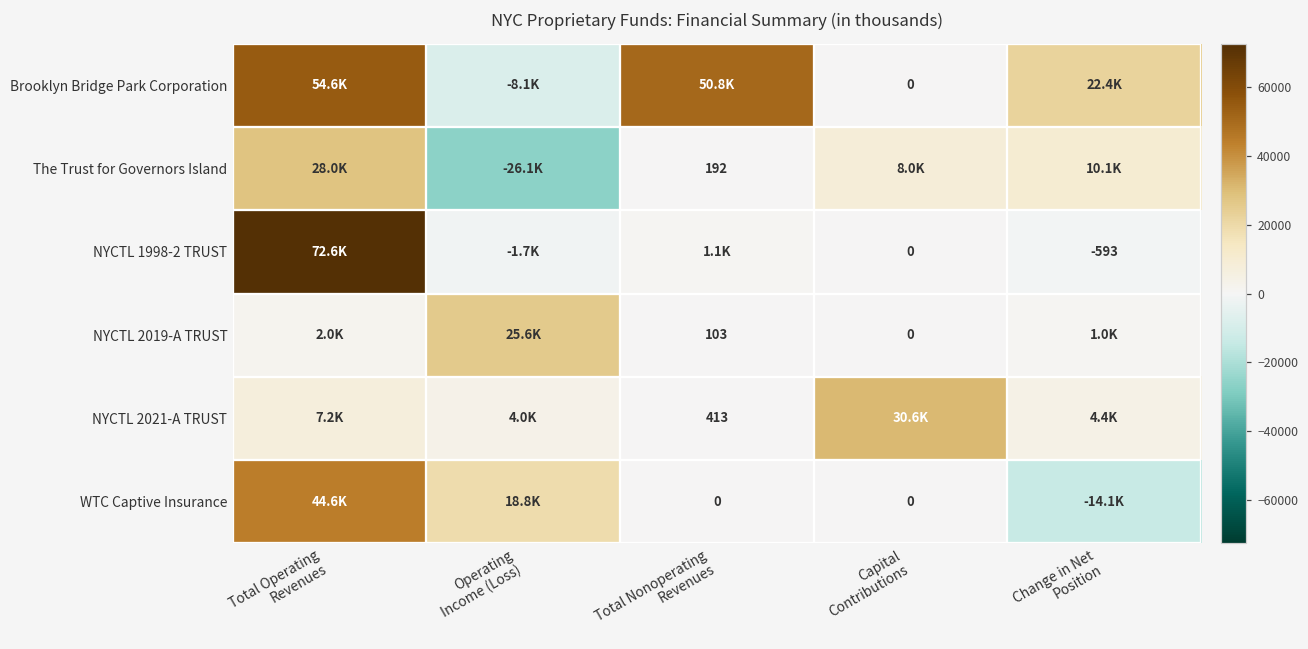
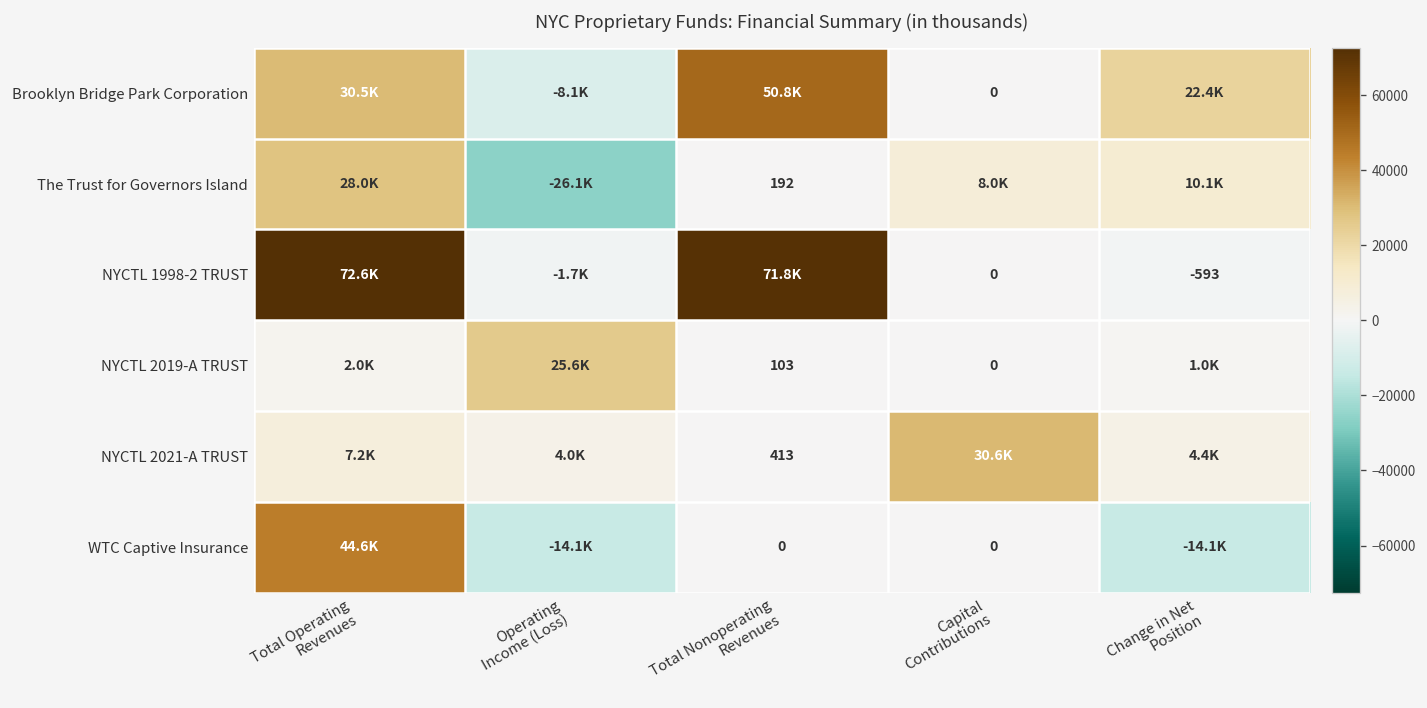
  {
    "Brooklyn Bridge Park Corporation": {
-     "Total Operating Revenues": "54.6K",
+     "Total Operating Revenues": "30.5K",
      "Operating Income (Loss)": "-8.1K",
      "Total Nonoperating Revenues": "50.8K",
      "Capital Contributions": "0",
      "Change in Net Position": "22.4K"
    },
    "The Trust for Governors Island": {
      "Total Operating Revenues": "28.0K",
      "Operating Income (Loss)": "-26.1K",
      "Total Nonoperating Revenues": "192",
      "Capital Contributions": "8.0K",
      "Change in Net Position": "10.1K"
    },
    "NYCTL 1998-2 TRUST": {
      "Total Operating Revenues": "72.6K",
      "Operating Income (Loss)": "-1.7K",
-     "Total Nonoperating Revenues": "1.1K",
+     "Total Nonoperating Revenues": "71.8K",
      "Capital Contributions": "0",
      "Change in Net Position": "-593"
    },
    "NYCTL 2019-A TRUST": {
      "Total Operating Revenues": "2.0K",
      "Operating Income (Loss)": "25.6K",
      "Total Nonoperating Revenues": "103",
      "Capital Contributions": "0",
      "Change in Net Position": "1.0K"
    },
    "NYCTL 2021-A TRUST": {
      "Total Operating Revenues": "7.2K",
      "Operating Income (Loss)": "4.0K",
      "Total Nonoperating Revenues": "413",
      "Capital Contributions": "30.6K",
      "Change in Net Position": "4.4K"
    },
    "WTC Captive Insurance": {
      "Total Operating Revenues": "44.6K",
-     "Operating Income (Loss)": "18.8K",
+     "Operating Income (Loss)": "-14.1K",
      "Total Nonoperating Revenues": "0",
      "Capital Contributions": "0",
      "Change in Net Position": "-14.1K"
    }
  }
